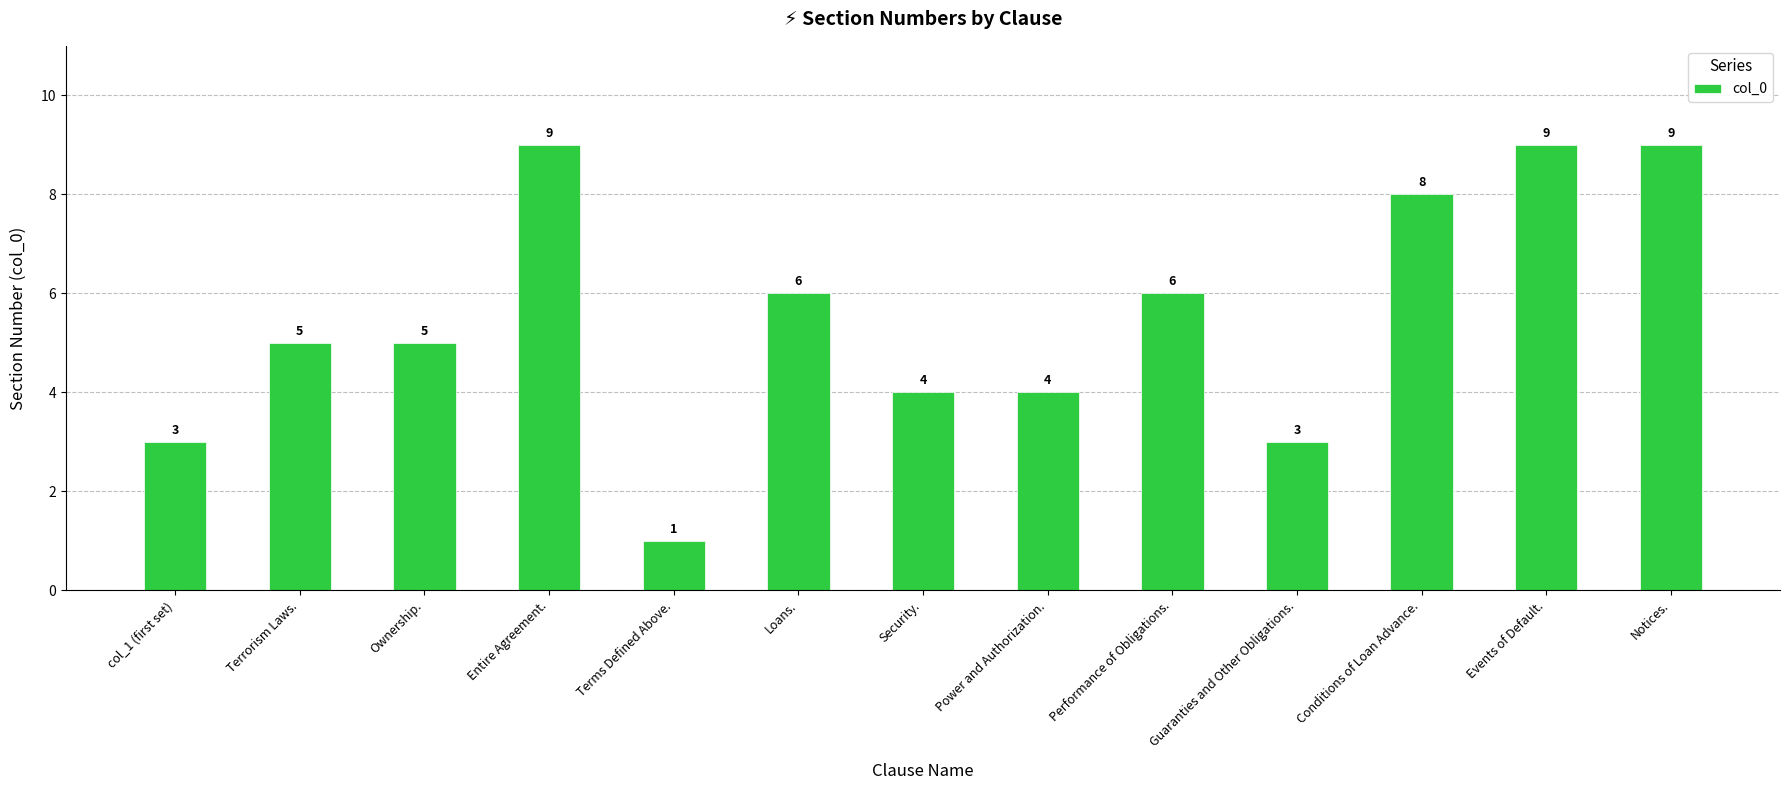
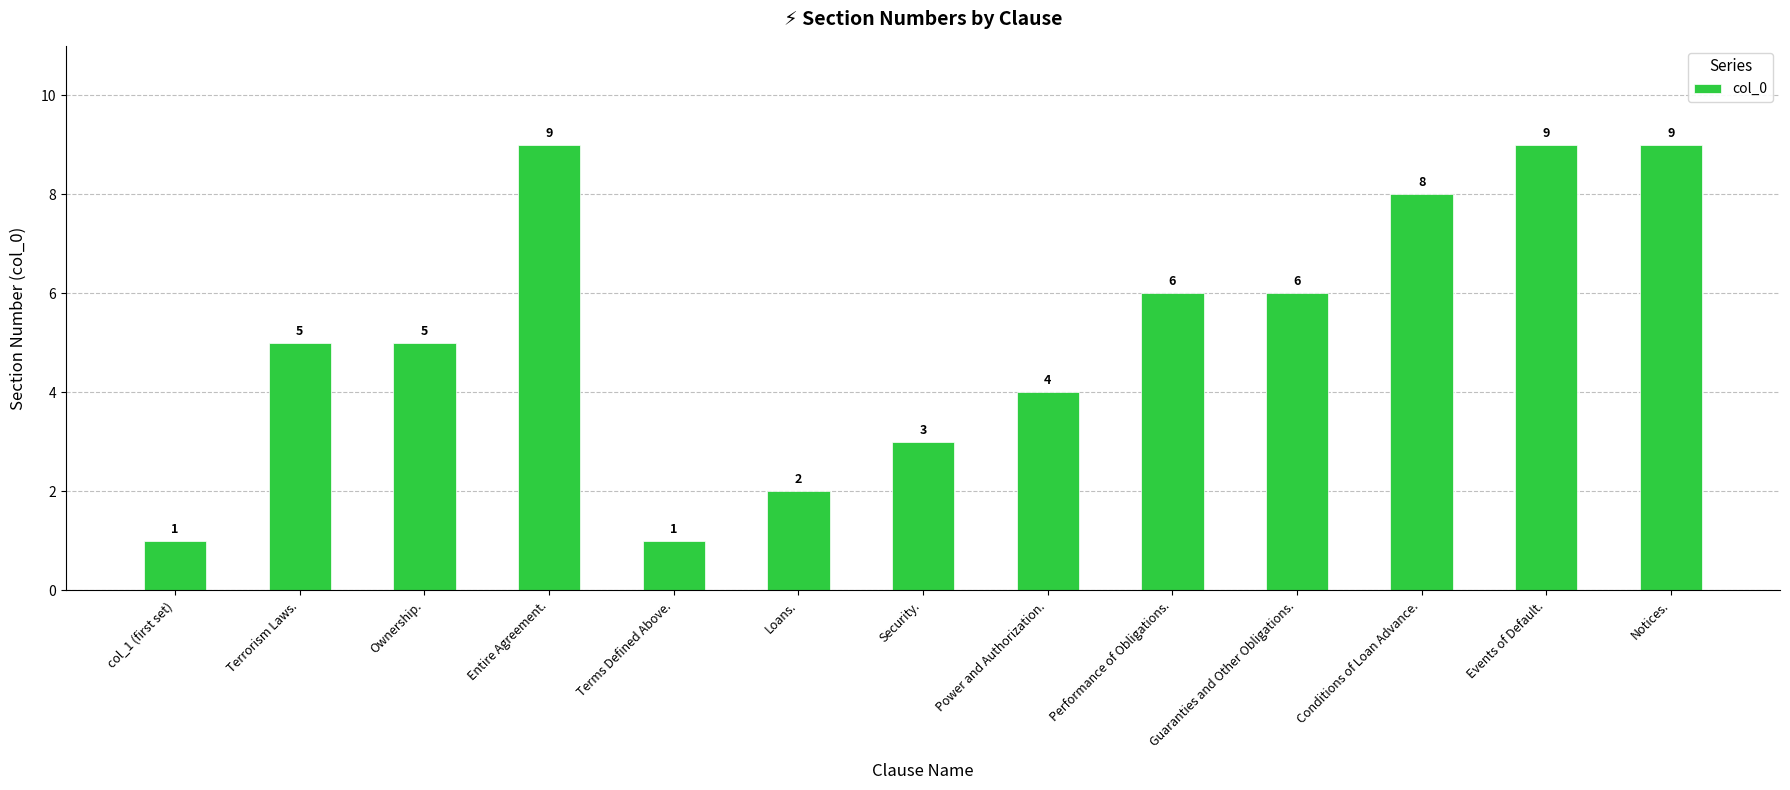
  {
-   "col_1 (first set)": 3,
+   "col_1 (first set)": 1,
    "Terrorism Laws.": 5,
    "Ownership.": 5,
    "Entire Agreement.": 9,
    "Terms Defined Above.": 1,
-   "Loans.": 6,
-   "Security.": 4,
+   "Loans.": 2,
+   "Security.": 3,
    "Power and Authorization.": 4,
    "Performance of Obligations.": 6,
-   "Guaranties and Other Obligations.": 3,
+   "Guaranties and Other Obligations.": 6,
    "Conditions of Loan Advance.": 8,
    "Events of Default.": 9,
    "Notices.": 9
  }
